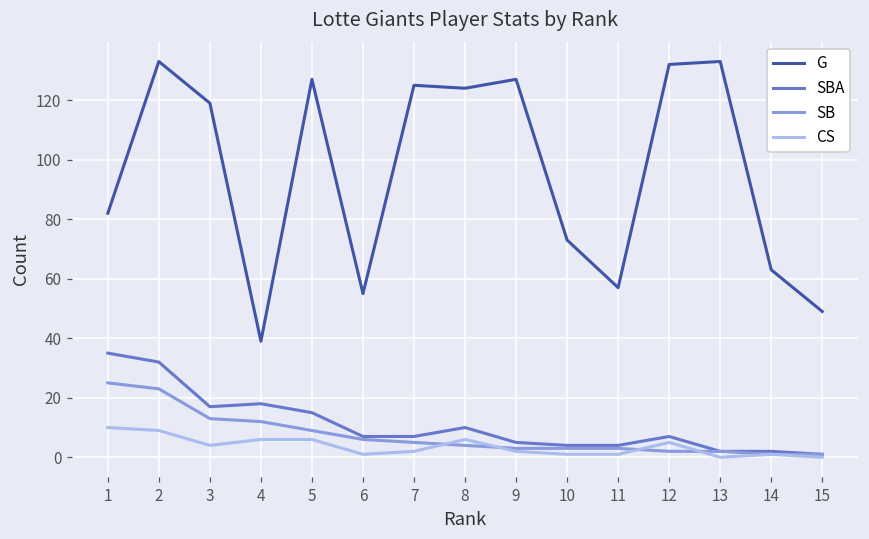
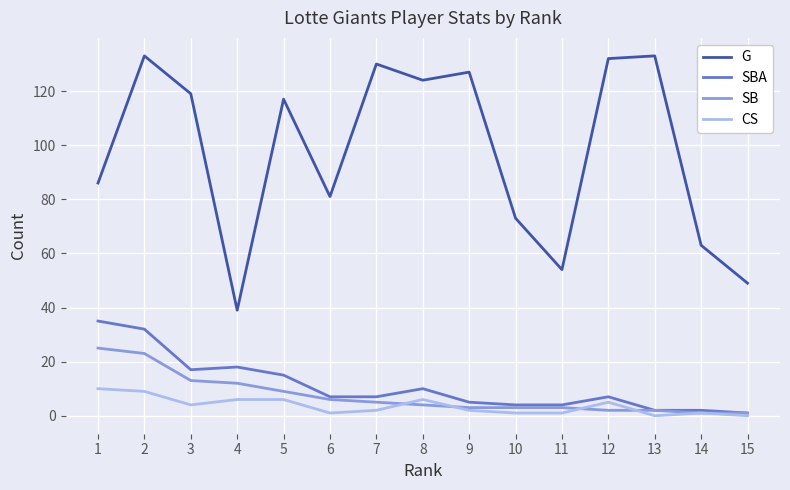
  {
    "G": {
-     "1": 82,
+     "1": 86,
      "2": 133,
      "3": 119,
      "4": 39,
-     "5": 127,
-     "6": 55,
-     "7": 125,
+     "5": 117,
+     "6": 81,
+     "7": 130,
      "8": 124,
      "9": 127,
      "10": 73,
-     "11": 57,
+     "11": 54,
      "12": 132,
      "13": 133,
      "14": 63,
      "15": 49
    }
  }
